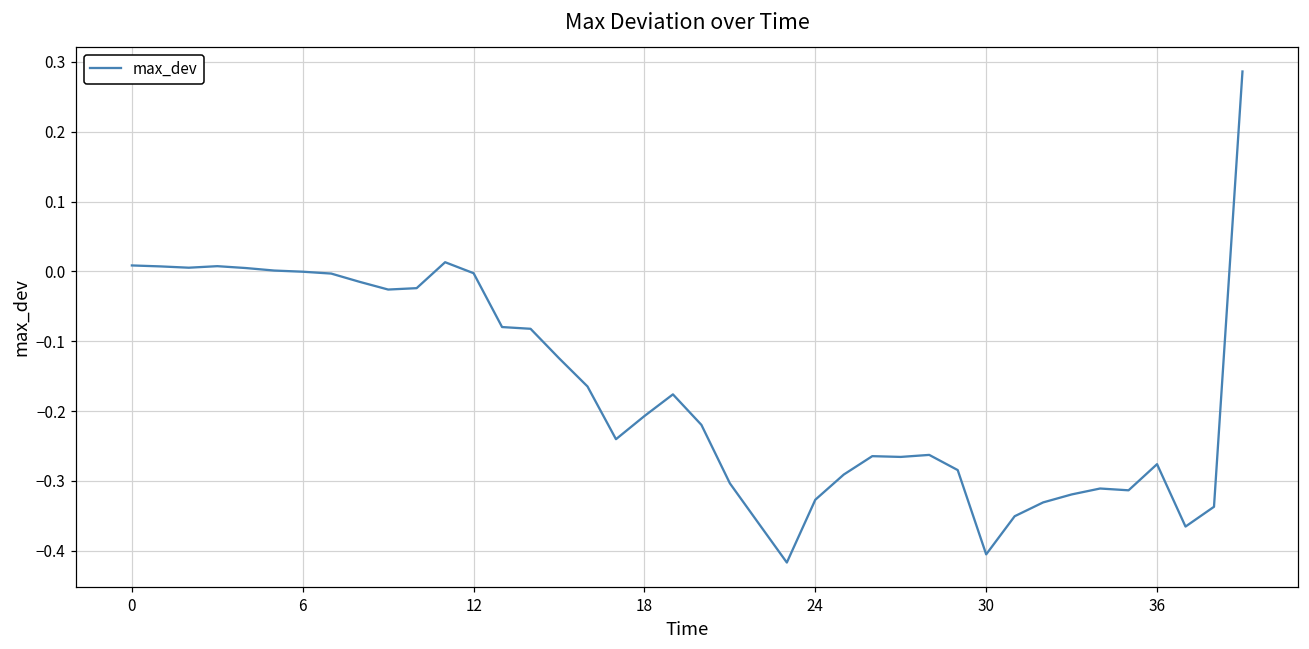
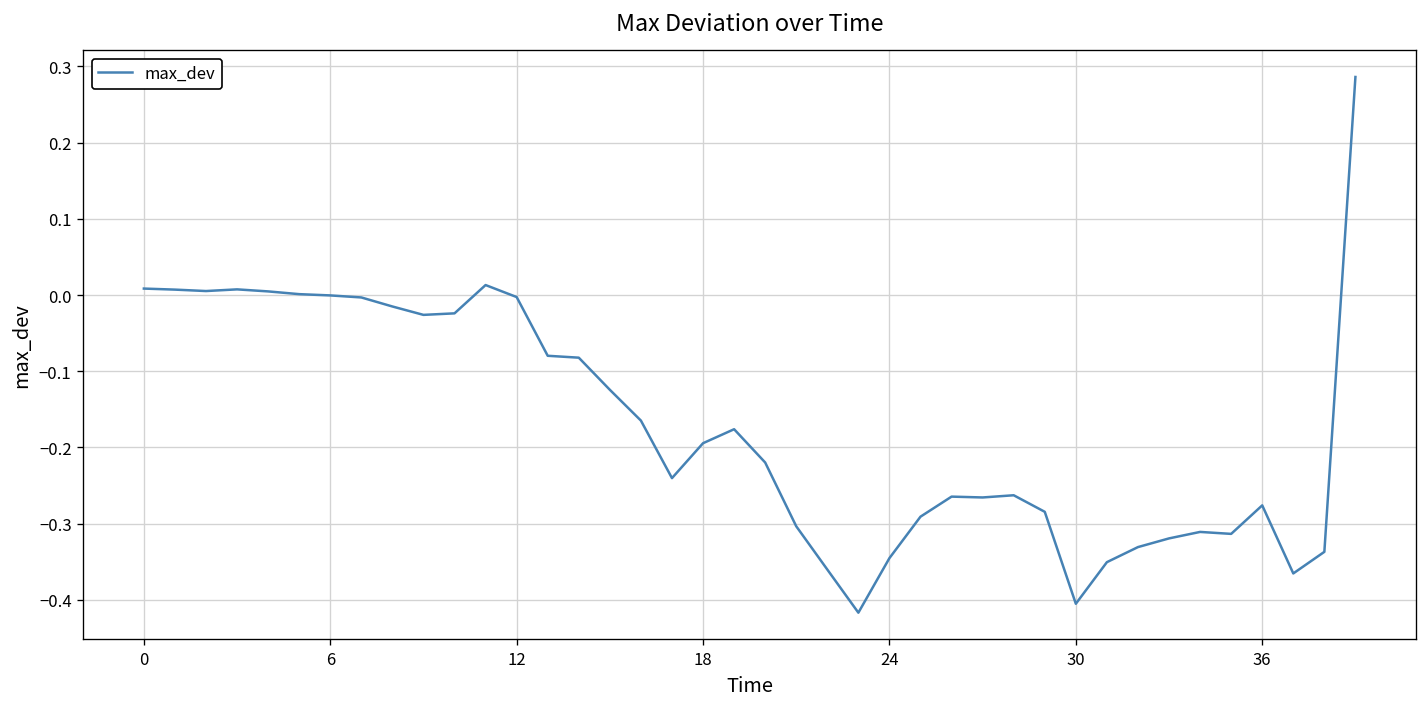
  {
    "0": 0.01,
    "6": 0.00,
    "12": 0.00,
-   "18": -0.21,
-   "24": -0.33,
+   "18": -0.19,
+   "24": -0.35,
    "30": -0.41,
    "36": -0.28
  }
